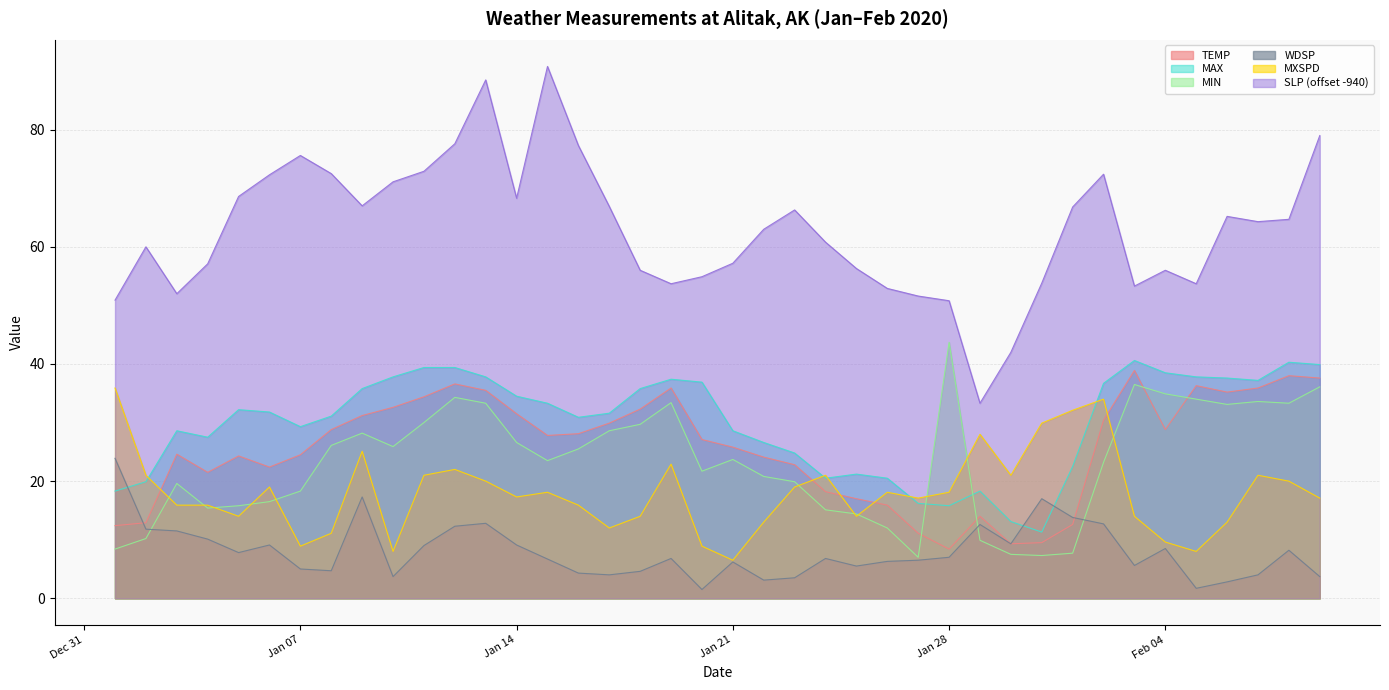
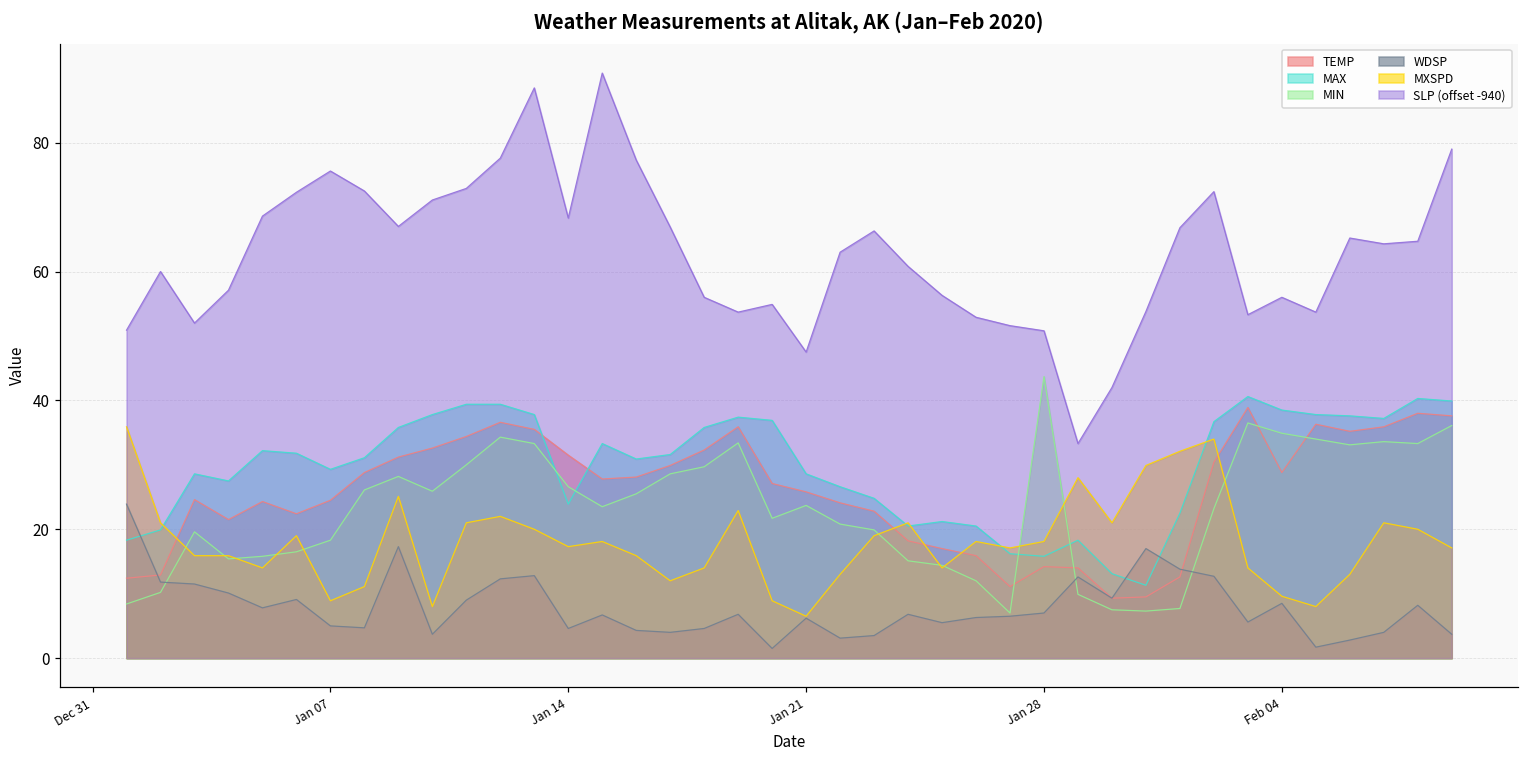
  {
    "TEMP": {
      "Jan 07": 25,
      "Jan 14": 32,
      "Jan 21": 26,
-     "Jan 28": 8,
+     "Jan 28": 14,
      "Feb 04": 29
    },
    "MAX": {
      "Jan 07": 29,
-     "Jan 14": 35,
+     "Jan 14": 24,
      "Jan 21": 29,
      "Jan 28": 16,
      "Feb 04": 39
    },
    "MIN": {
      "Jan 07": 18,
      "Jan 14": 27,
      "Jan 21": 24,
      "Jan 28": 44,
      "Feb 04": 35
    },
    "WDSP": {
      "Jan 07": 5,
-     "Jan 14": 9,
+     "Jan 14": 5,
      "Jan 28": 7,
      "Feb 04": 9
    },
    "MXSPD": {
      "Jan 07": 9,
      "Jan 14": 17,
      "Jan 28": 18,
      "Feb 04": 10
    },
    "SLP (offset -940)": {
      "Jan 07": 76,
      "Jan 14": 68,
-     "Jan 21": 57,
+     "Jan 21": 48,
      "Jan 28": 51,
      "Feb 04": 56
    }
  }
